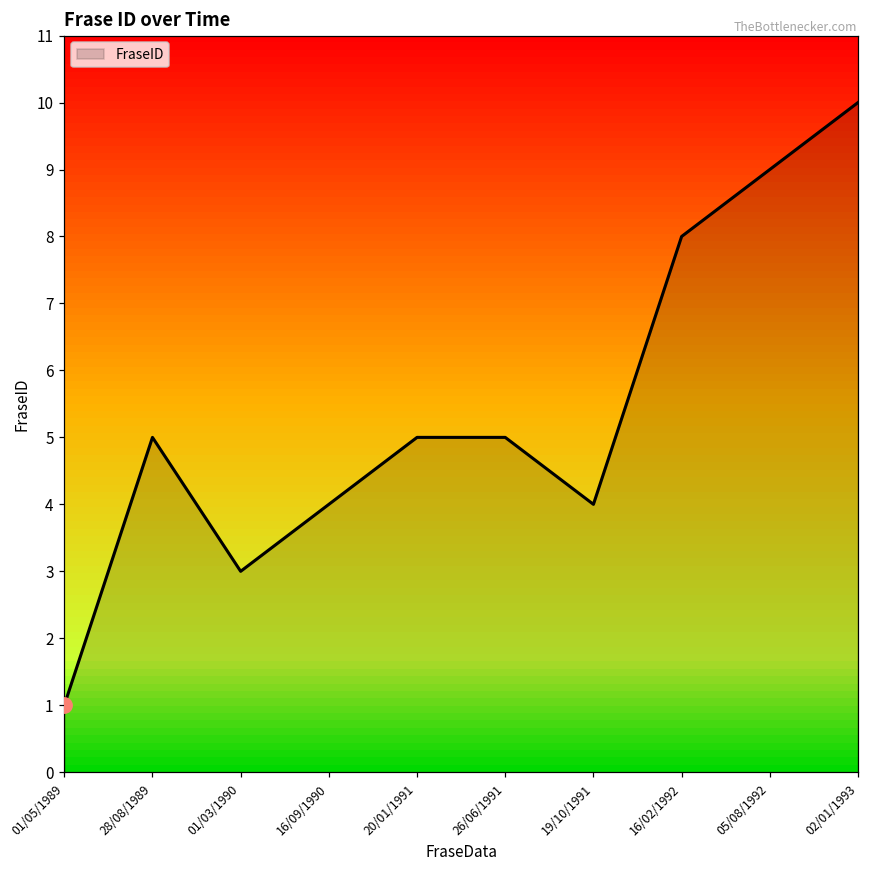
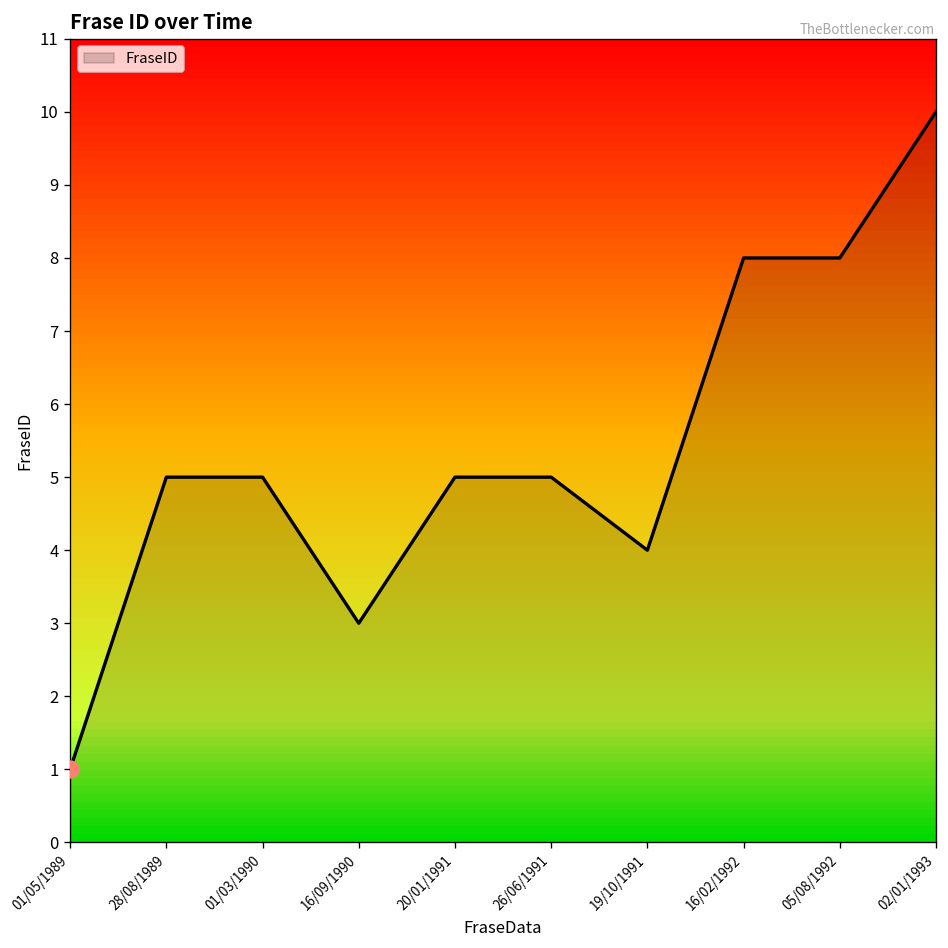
  {
    "FraseID": {
      "28/08/1989": 5,
-     "01/03/1990": 3,
-     "16/09/1990": 4,
+     "01/03/1990": 5,
+     "16/09/1990": 3,
      "20/01/1991": 5,
      "26/06/1991": 5,
      "19/10/1991": 4,
      "16/02/1992": 8,
-     "05/08/1992": 9,
+     "05/08/1992": 8,
      "02/01/1993": 10
    }
  }
